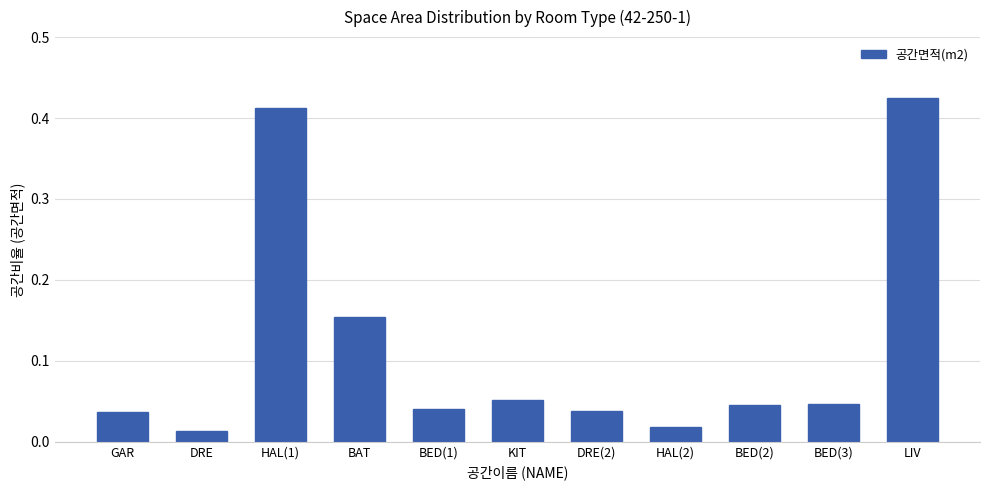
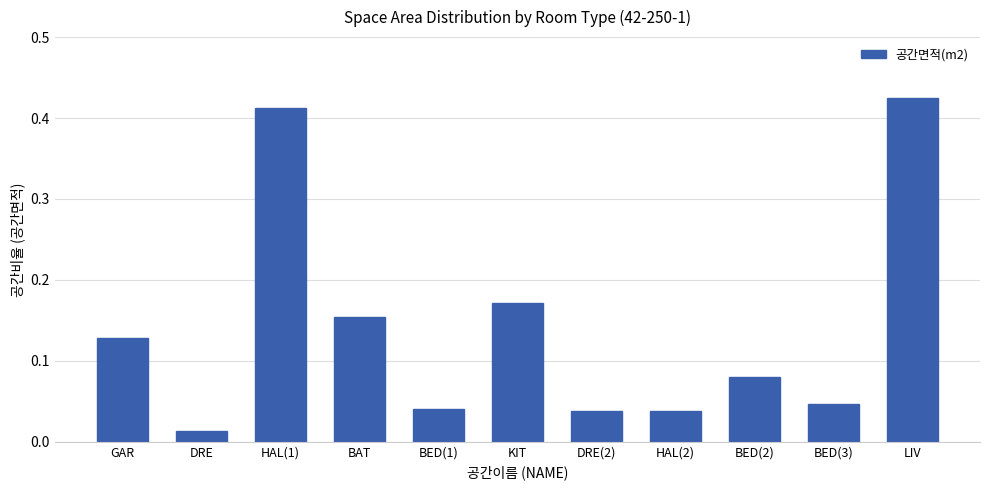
  {
-   "GAR": 0.04,
+   "GAR": 0.13,
    "DRE": 0.01,
    "HAL(1)": 0.41,
    "BAT": 0.15,
    "BED(1)": 0.04,
-   "KIT": 0.05,
+   "KIT": 0.17,
    "DRE(2)": 0.04,
-   "HAL(2)": 0.02,
-   "BED(2)": 0.05,
+   "HAL(2)": 0.04,
+   "BED(2)": 0.08,
    "BED(3)": 0.05,
    "LIV": 0.43
  }
